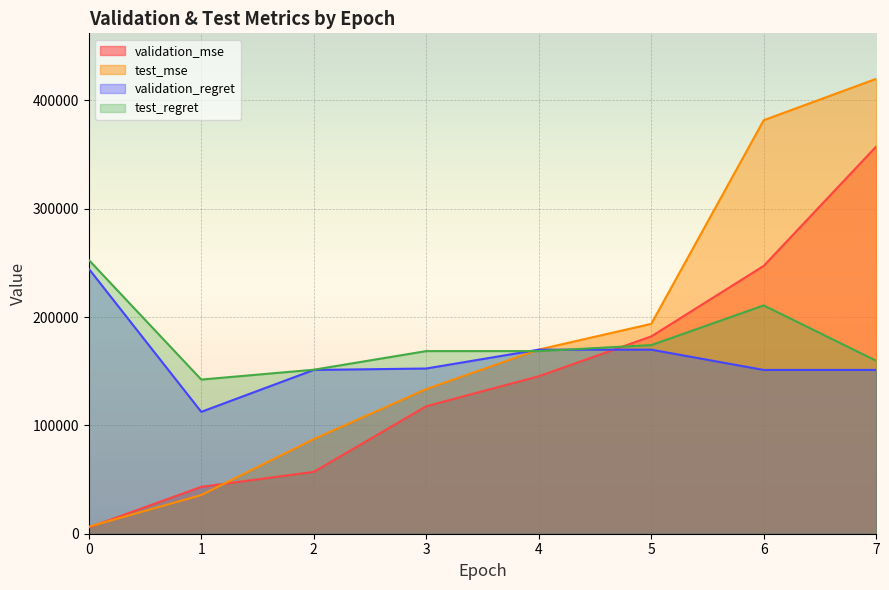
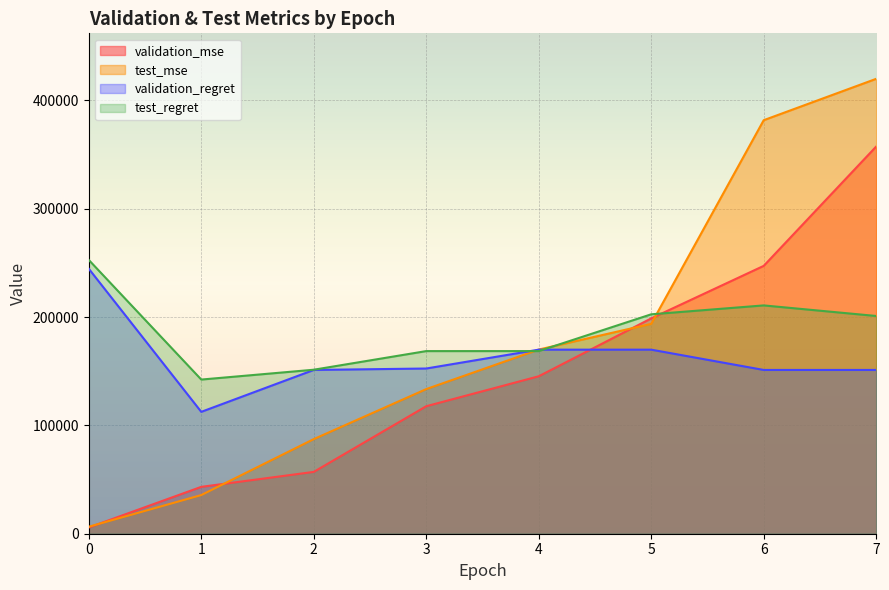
  {
    "validation_mse": {
      "1": 43000,
      "2": 57000,
      "3": 118000,
      "4": 145000,
-     "5": 182000,
+     "5": 199000,
      "6": 247000,
      "7": 357000
    },
    "test_mse": {
      "1": 36000,
      "2": 87000,
      "3": 133000,
      "5": 194000,
      "6": 382000,
      "7": 420000
    },
    "validation_regret": {
      "0": 245000,
      "1": 112000,
      "3": 152000,
      "5": 170000,
      "6": 151000,
      "7": 151000
    },
    "test_regret": {
      "0": 253000,
      "1": 142000,
      "3": 169000,
-     "5": 174000,
+     "5": 203000,
      "6": 211000,
-     "7": 160000
+     "7": 201000
    }
  }
